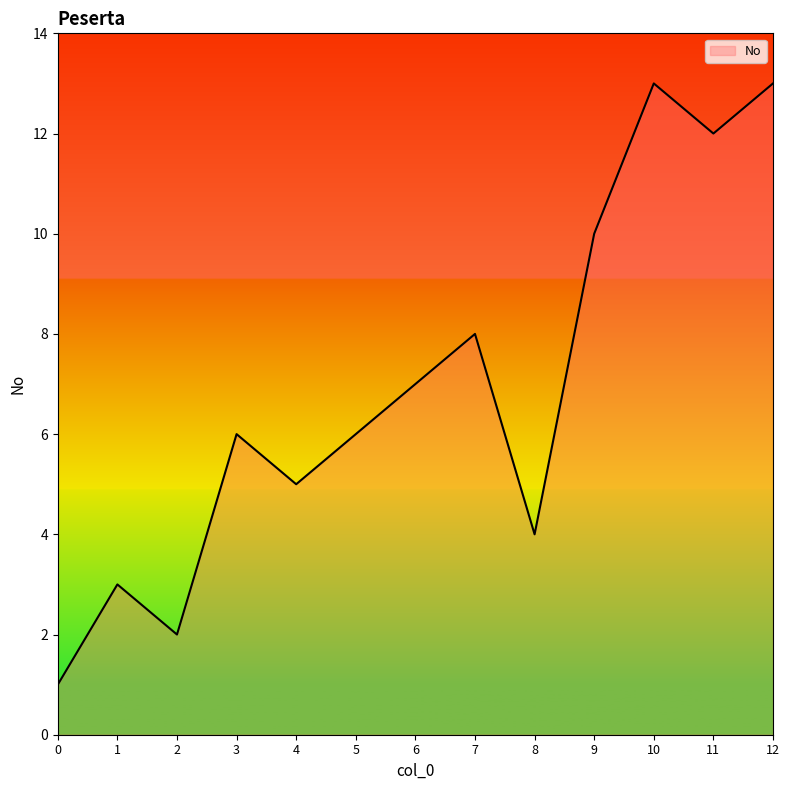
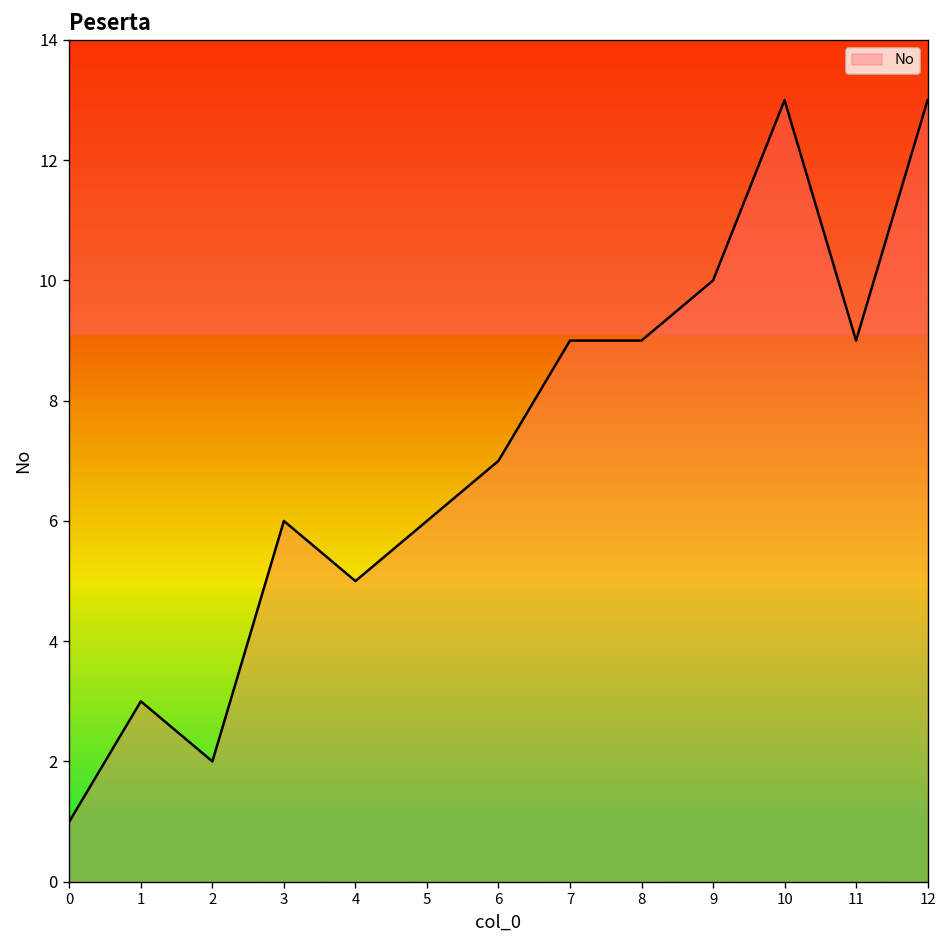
  {
    "0": 1,
    "1": 3,
    "2": 2,
    "3": 6,
    "4": 5,
    "5": 6,
    "6": 7,
-   "7": 8,
-   "8": 4,
+   "7": 9,
+   "8": 9,
    "9": 10,
    "10": 13,
-   "11": 12,
+   "11": 9,
    "12": 13
  }
